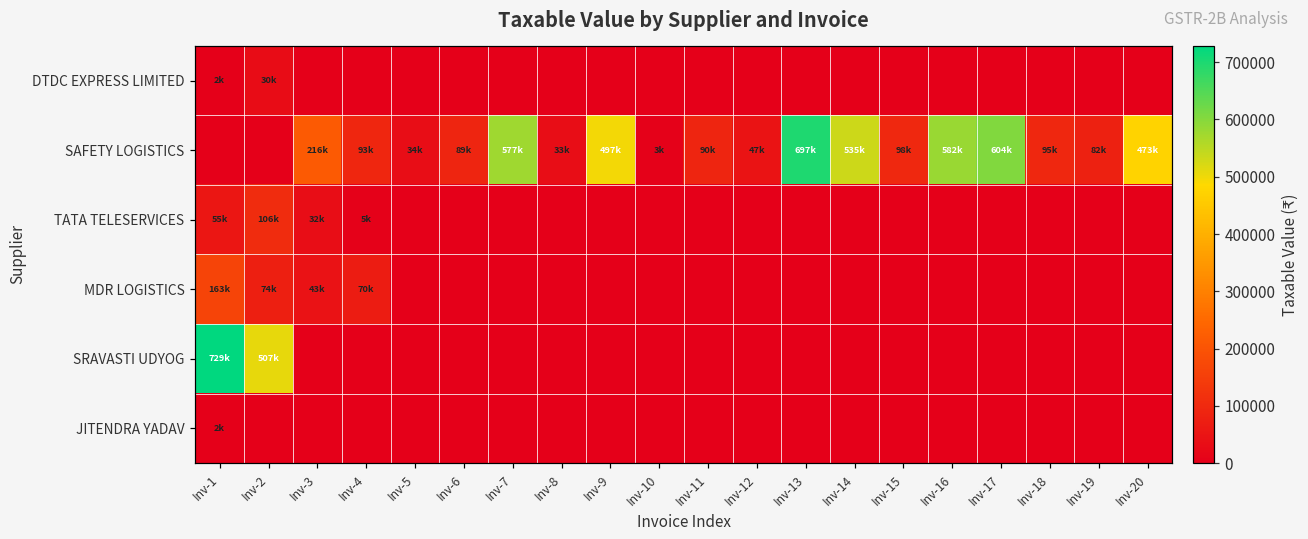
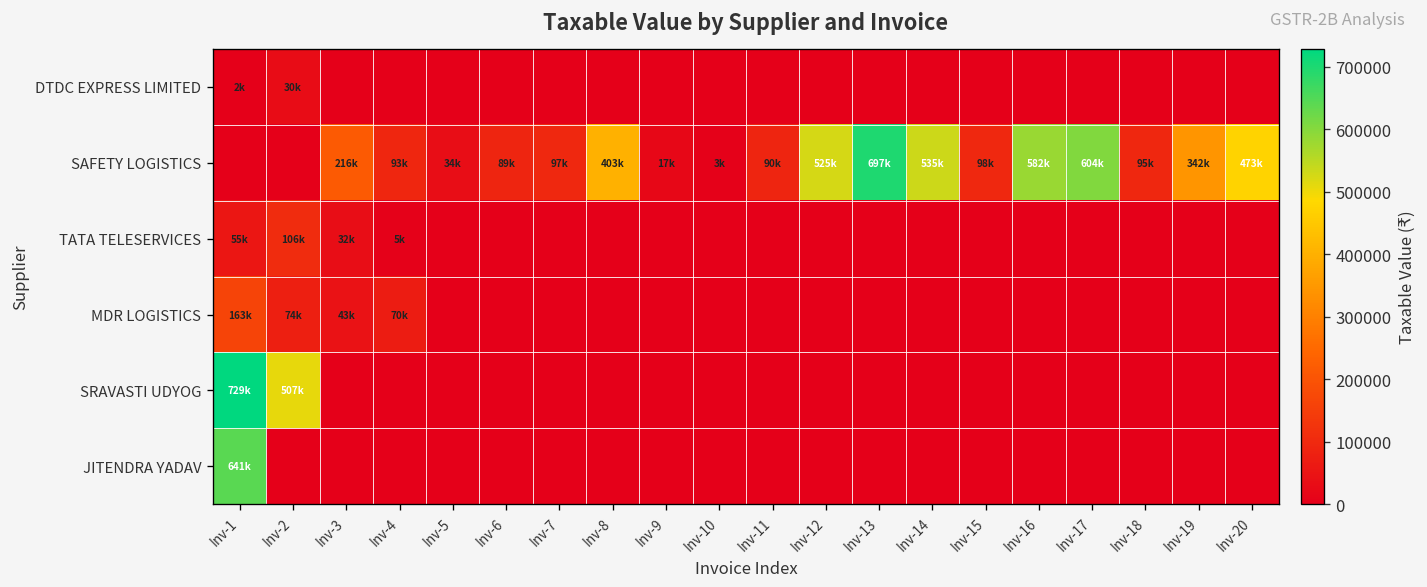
  {
    "DTDC EXPRESS LIMITED": {
      "Inv-1": "2k",
      "Inv-2": "30k"
    },
    "SAFETY LOGISTICS": {
      "Inv-3": "216k",
      "Inv-4": "93k",
      "Inv-5": "34k",
      "Inv-6": "89k",
-     "Inv-7": "577k",
-     "Inv-8": "33k",
-     "Inv-9": "497k",
+     "Inv-7": "97k",
+     "Inv-8": "403k",
+     "Inv-9": "17k",
      "Inv-10": "3k",
      "Inv-11": "90k",
-     "Inv-12": "47k",
+     "Inv-12": "525k",
      "Inv-13": "697k",
      "Inv-14": "535k",
      "Inv-15": "98k",
      "Inv-16": "582k",
      "Inv-17": "604k",
      "Inv-18": "95k",
-     "Inv-19": "82k",
+     "Inv-19": "342k",
      "Inv-20": "473k"
    },
    "TATA TELESERVICES": {
      "Inv-1": "55k",
      "Inv-2": "106k",
      "Inv-3": "32k",
      "Inv-4": "5k"
    },
    "MDR LOGISTICS": {
      "Inv-1": "163k",
      "Inv-2": "74k",
      "Inv-3": "43k",
      "Inv-4": "70k"
    },
    "SRAVASTI UDYOG": {
      "Inv-1": "729k",
      "Inv-2": "507k"
    },
    "JITENDRA YADAV": {
-     "Inv-1": "2k"
+     "Inv-1": "641k"
    }
  }
